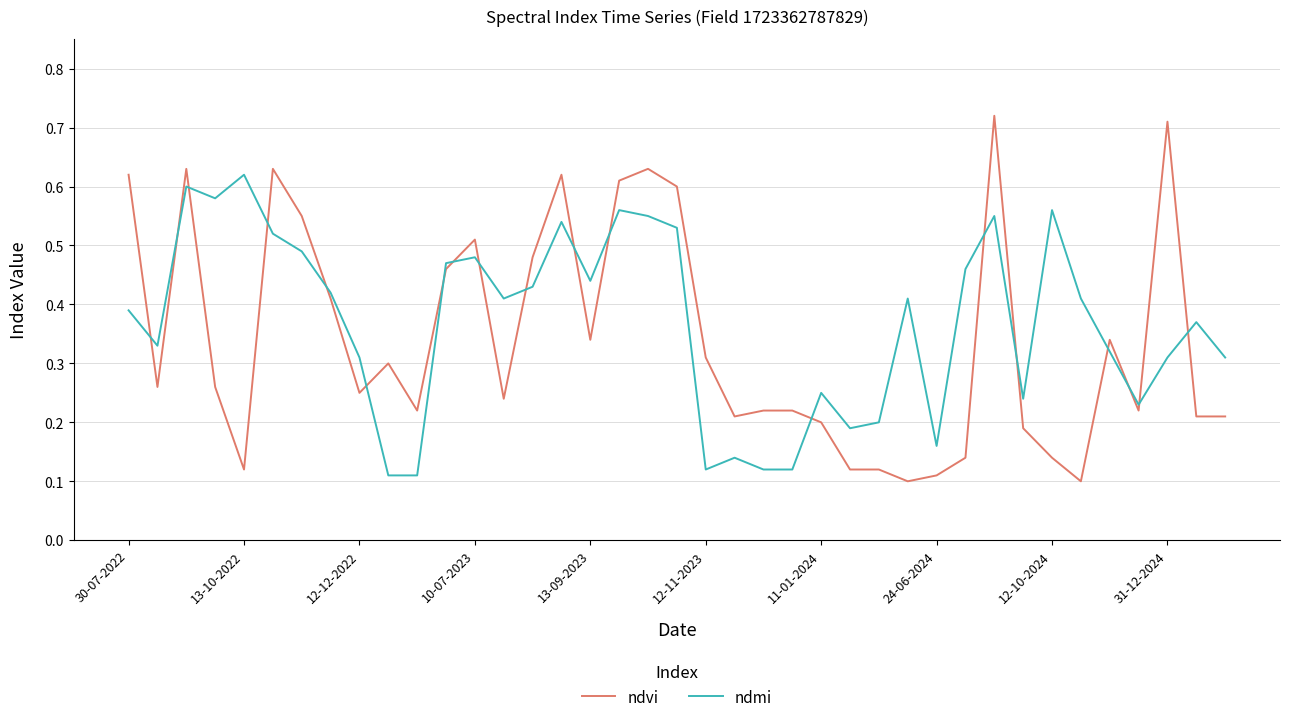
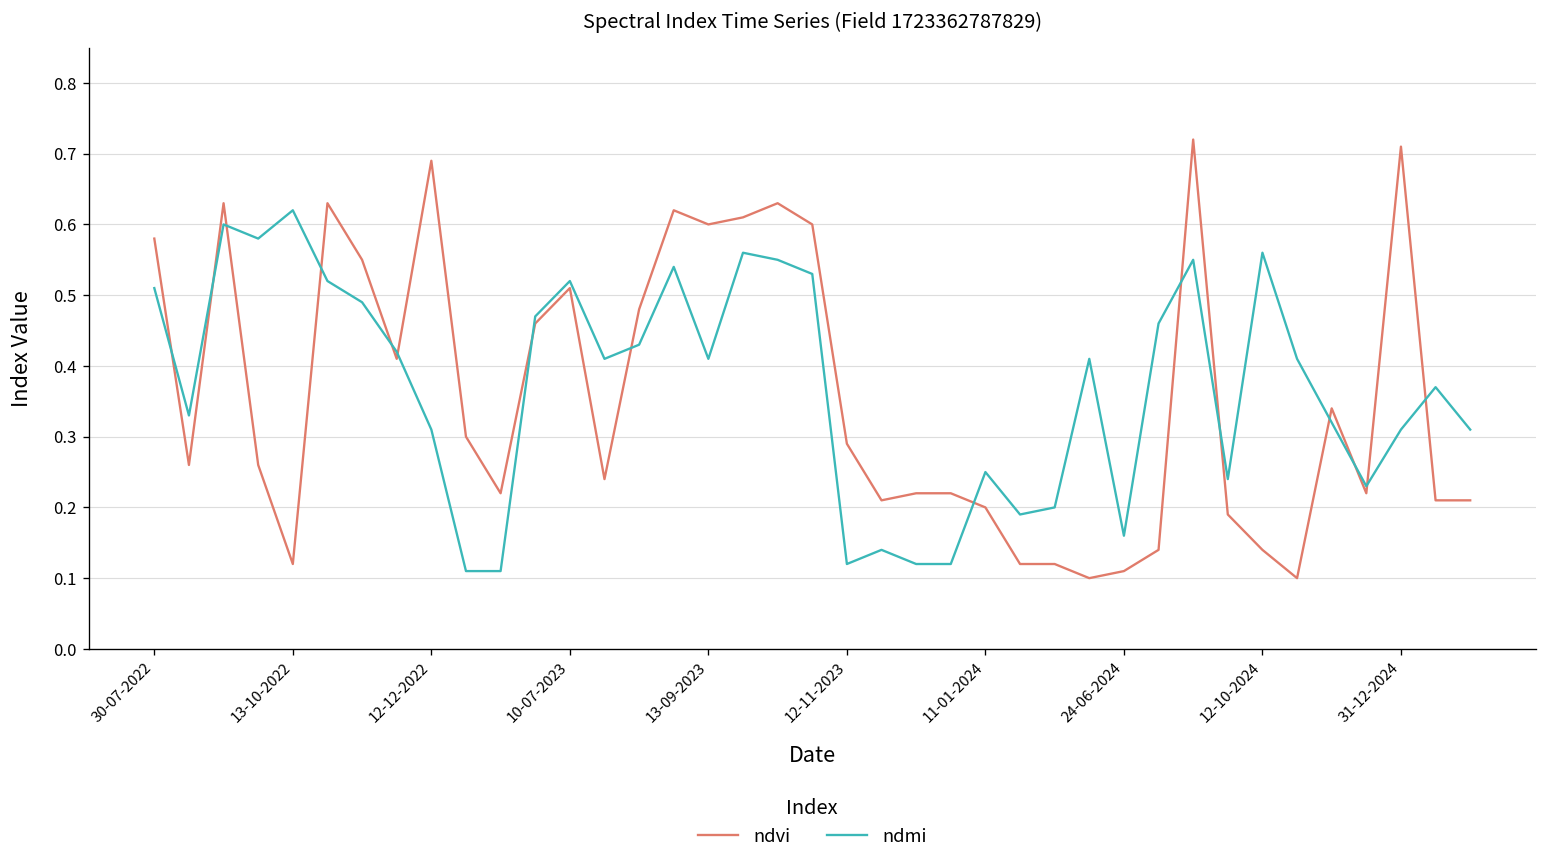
  {
    "ndvi": {
-     "30-07-2022": 0.62,
+     "30-07-2022": 0.58,
      "13-10-2022": 0.12,
-     "12-12-2022": 0.25,
+     "12-12-2022": 0.69,
      "10-07-2023": 0.51,
-     "13-09-2023": 0.34,
-     "12-11-2023": 0.31,
+     "13-09-2023": 0.60,
+     "12-11-2023": 0.29,
      "11-01-2024": 0.20,
      "24-06-2024": 0.11,
      "12-10-2024": 0.14,
      "31-12-2024": 0.71
    },
    "ndmi": {
-     "30-07-2022": 0.39,
+     "30-07-2022": 0.51,
      "13-10-2022": 0.62,
      "12-12-2022": 0.31,
-     "10-07-2023": 0.48,
-     "13-09-2023": 0.44,
+     "10-07-2023": 0.52,
+     "13-09-2023": 0.41,
      "12-11-2023": 0.12,
      "11-01-2024": 0.25,
      "24-06-2024": 0.16,
      "12-10-2024": 0.56,
      "31-12-2024": 0.31
    }
  }
